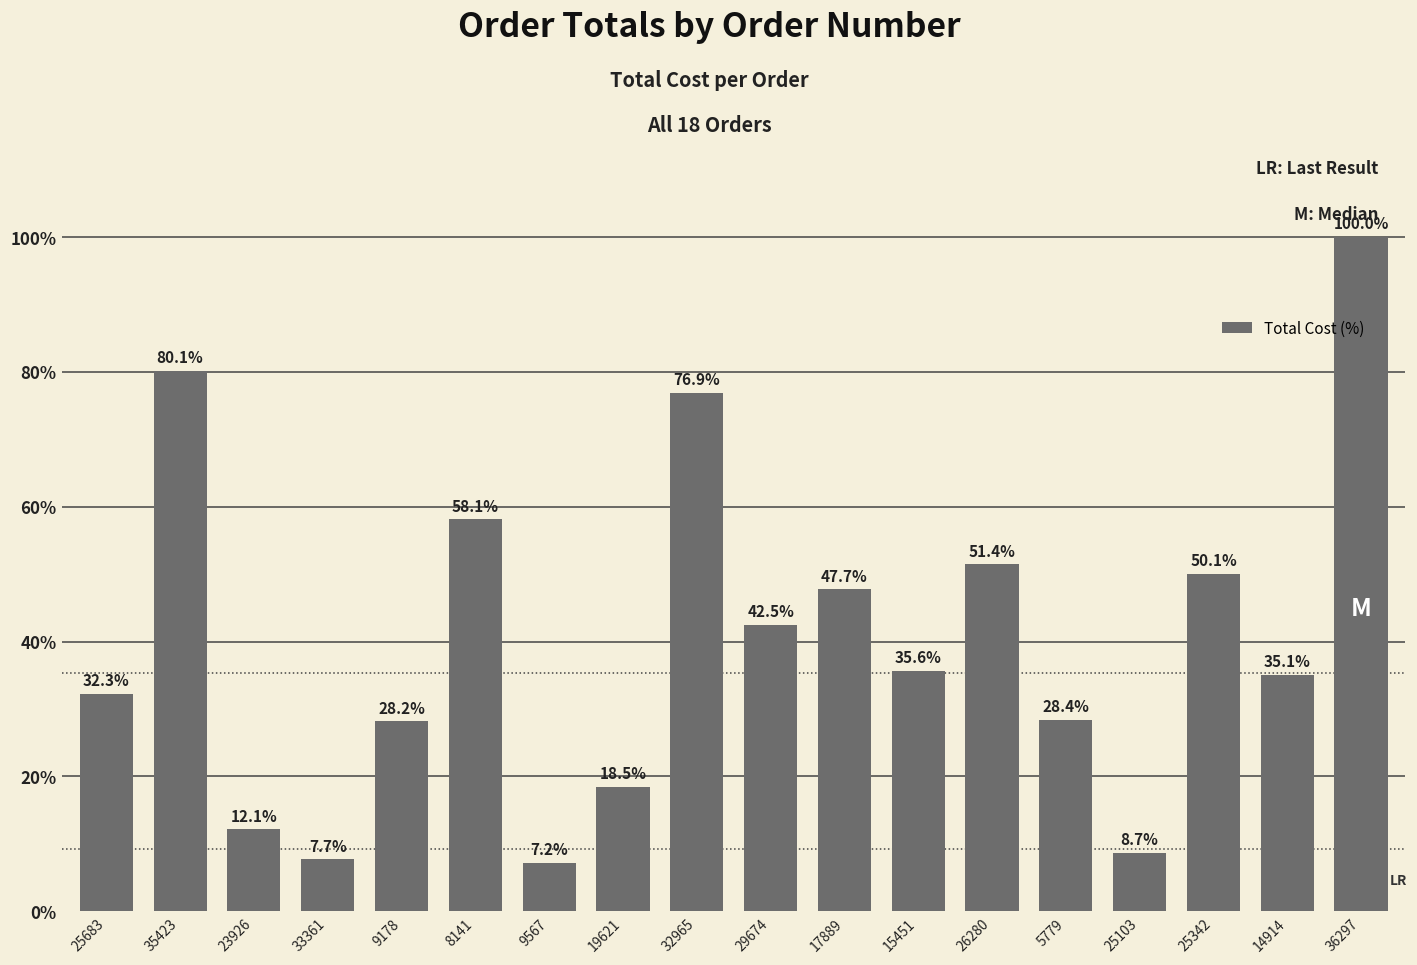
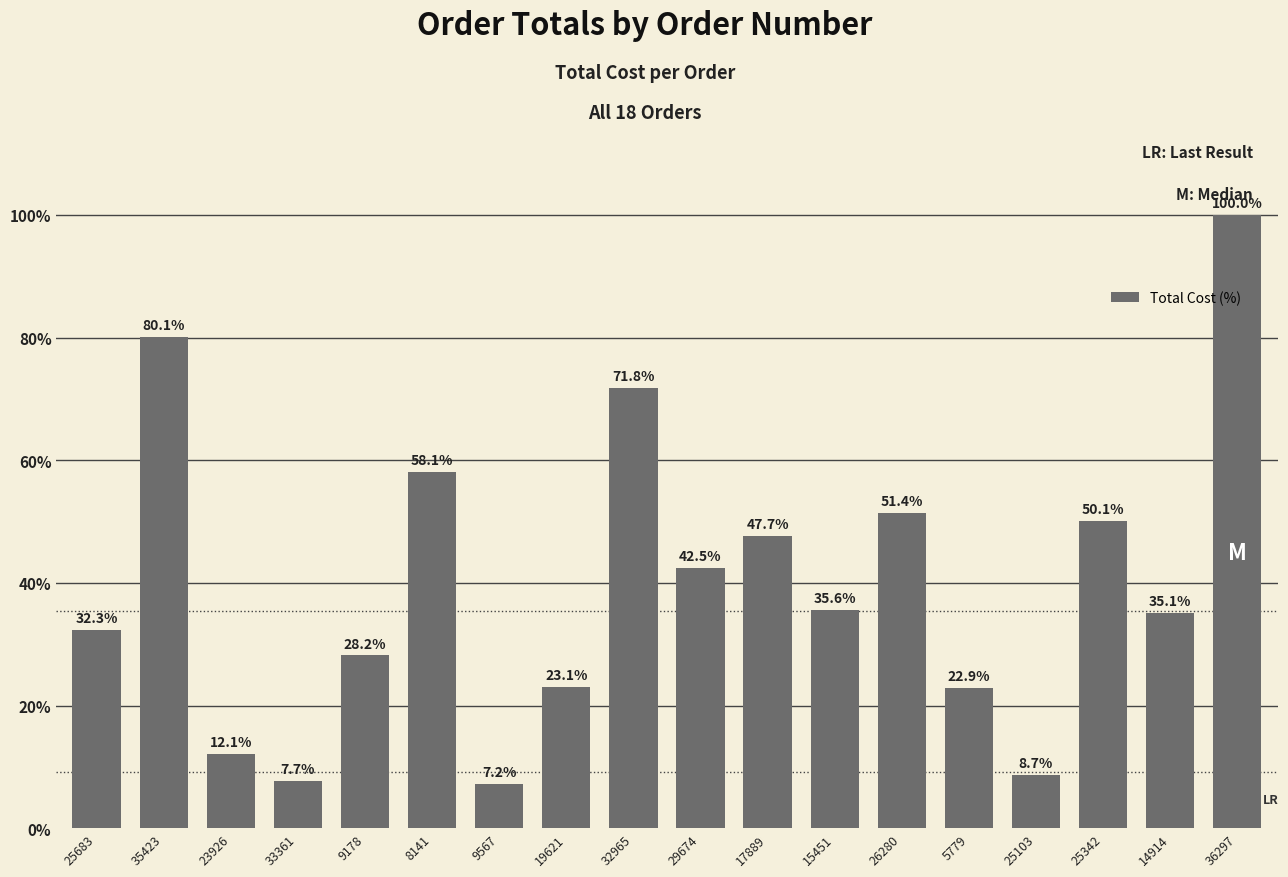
  {
    "25683": "32.3%",
    "35423": "80.1%",
    "23926": "12.1%",
    "33361": "7.7%",
    "9178": "28.2%",
    "8141": "58.1%",
    "9567": "7.2%",
-   "19621": "18.5%",
-   "32965": "76.9%",
+   "19621": "23.1%",
+   "32965": "71.8%",
    "29674": "42.5%",
    "17889": "47.7%",
    "15451": "35.6%",
    "26280": "51.4%",
-   "5779": "28.4%",
+   "5779": "22.9%",
    "25103": "8.7%",
    "25342": "50.1%",
    "14914": "35.1%"
  }
